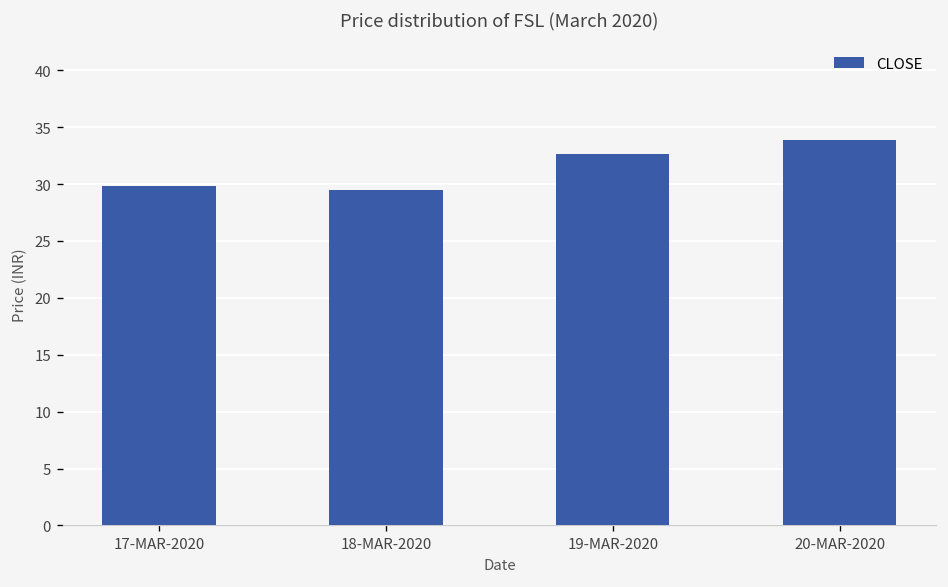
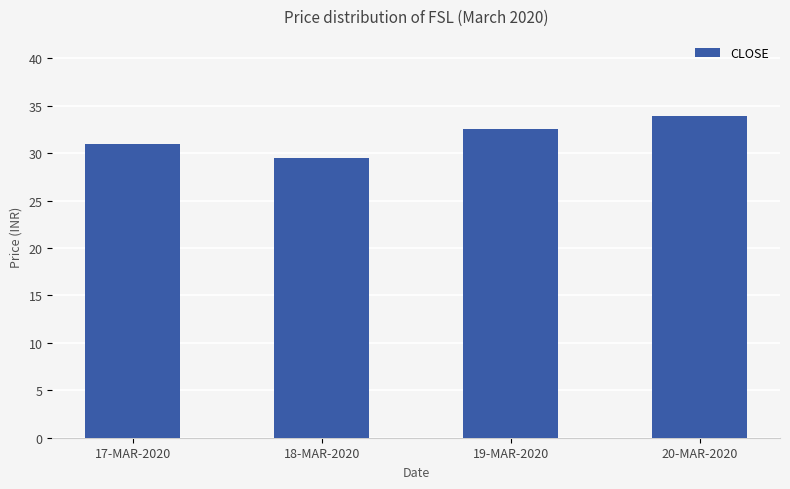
  {
-   "17-MAR-2020": 30,
+   "17-MAR-2020": 31,
    "18-MAR-2020": 29,
    "19-MAR-2020": 33,
    "20-MAR-2020": 34
  }
